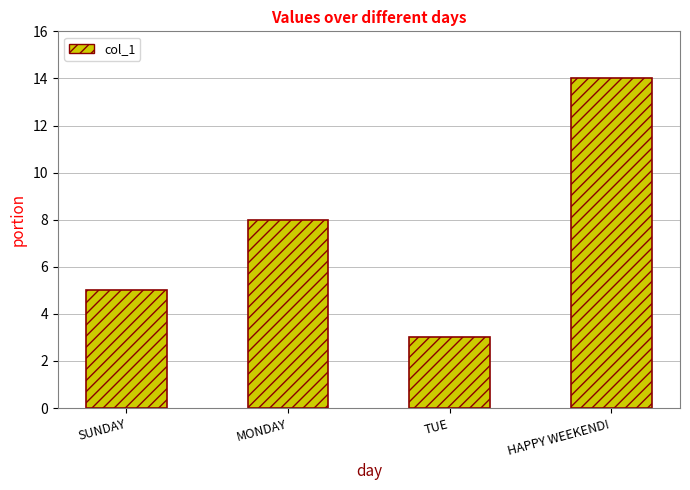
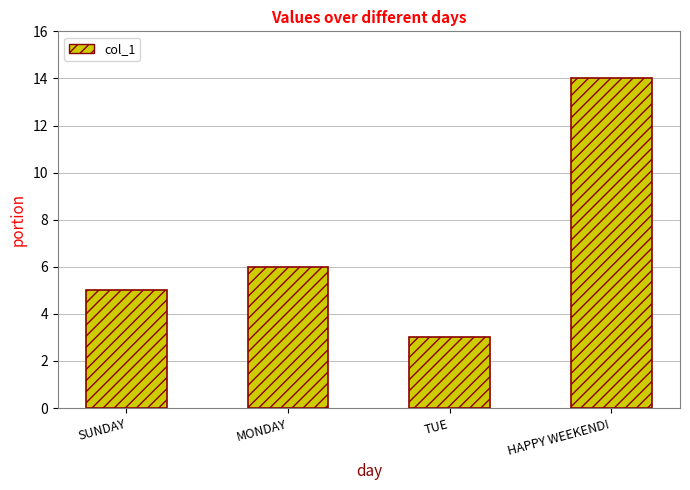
  {
    "SUNDAY": 5,
-   "MONDAY": 8,
+   "MONDAY": 6,
    "TUE": 3,
    "HAPPY WEEKEND!": 14
  }
